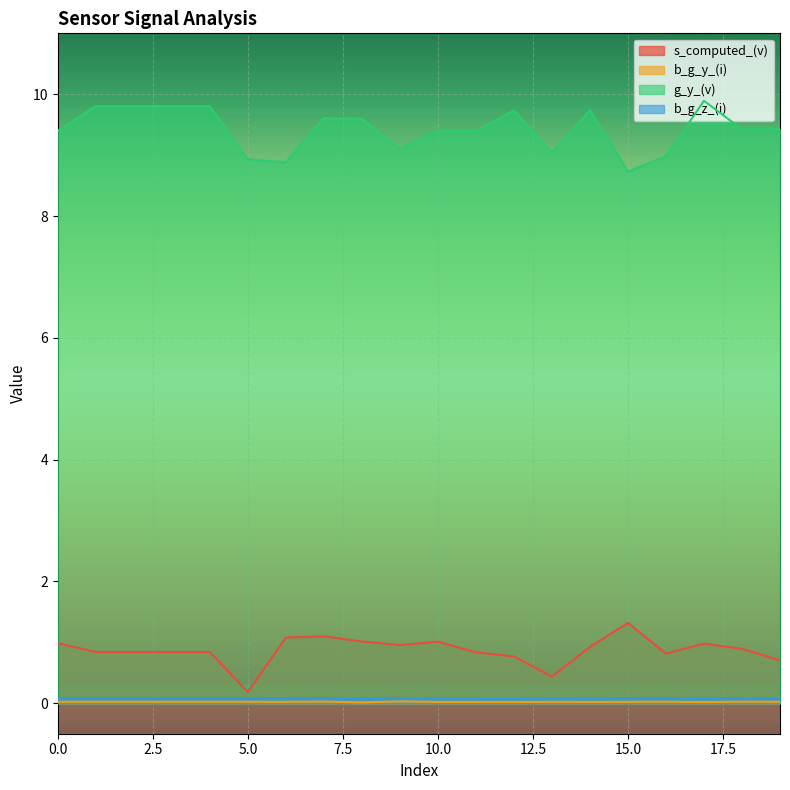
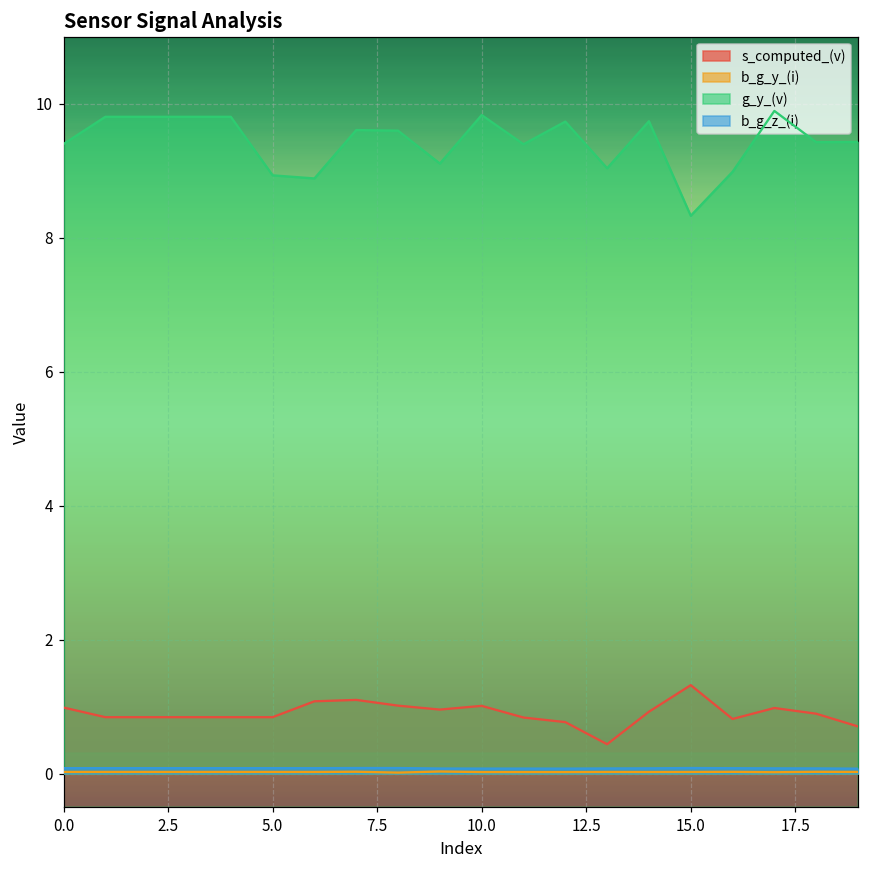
  {
    "s_computed_(v)": {
      "0.0": 1.0,
-     "5.0": 0.2,
+     "5.0": 0.8,
      "10.0": 1.0,
      "15.0": 1.3
    },
    "b_g_y_(i)": {
      "0.0": 0.0,
      "5.0": 0.0,
      "10.0": 0.0,
      "15.0": 0.0
    },
    "g_y_(v)": {
      "0.0": 9.4,
      "5.0": 8.9,
-     "10.0": 9.4,
-     "15.0": 8.7
+     "10.0": 9.8,
+     "15.0": 8.3
    },
    "b_g_z_(i)": {
      "0.0": 0.1,
      "5.0": 0.1,
      "10.0": 0.1,
      "15.0": 0.1
    }
  }
